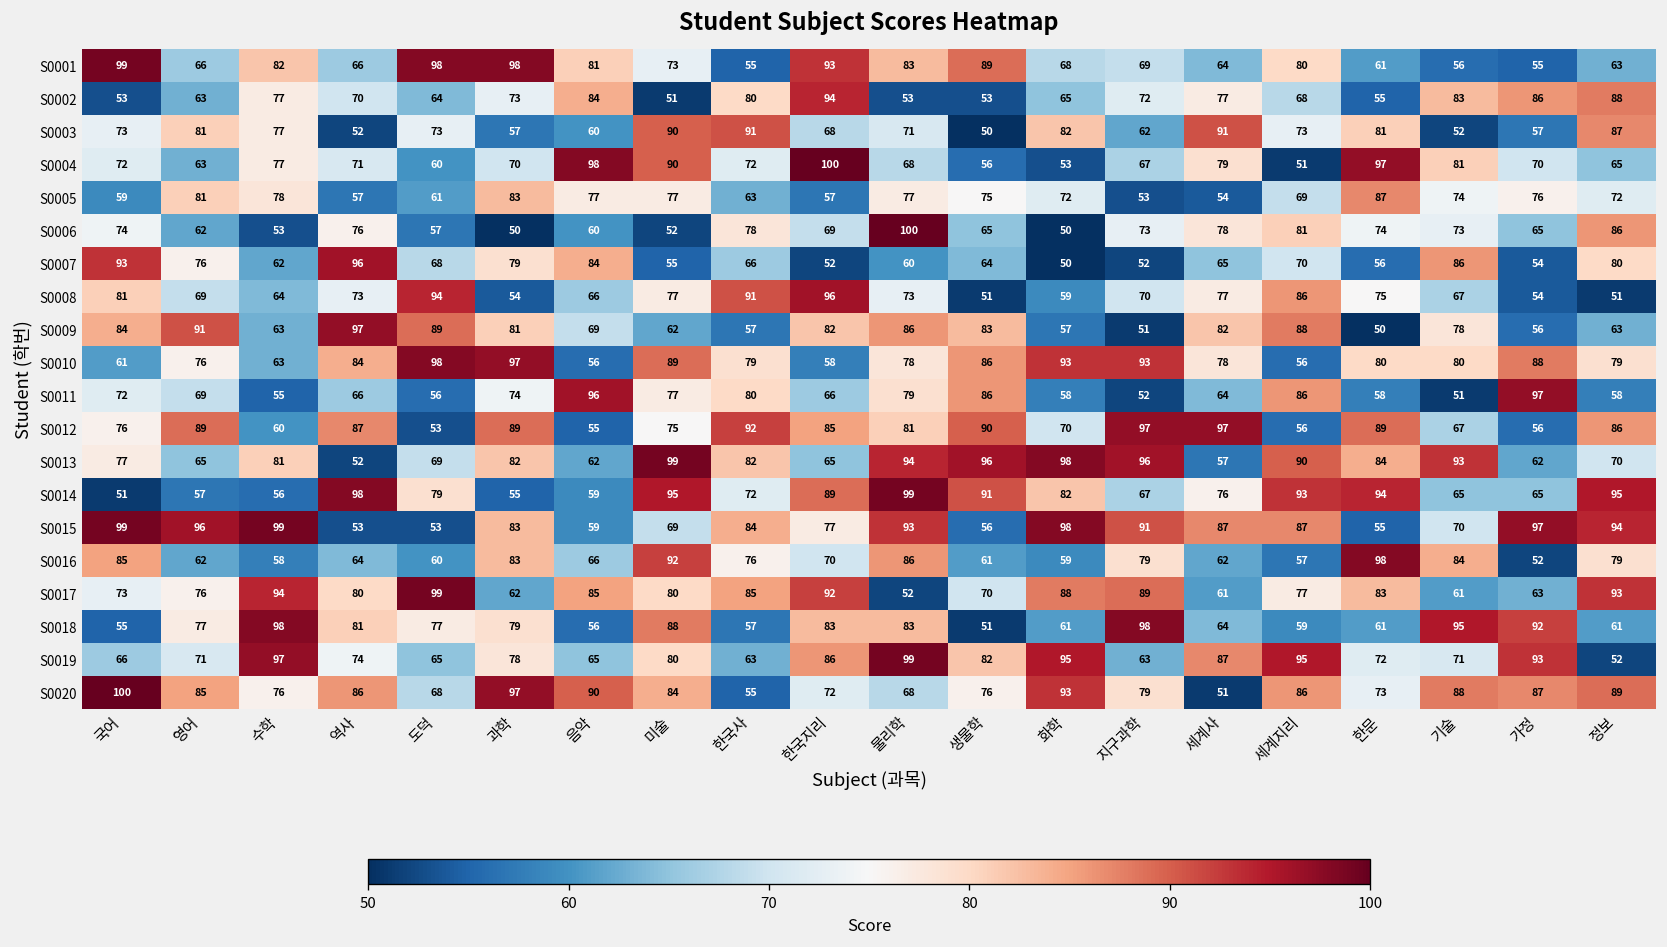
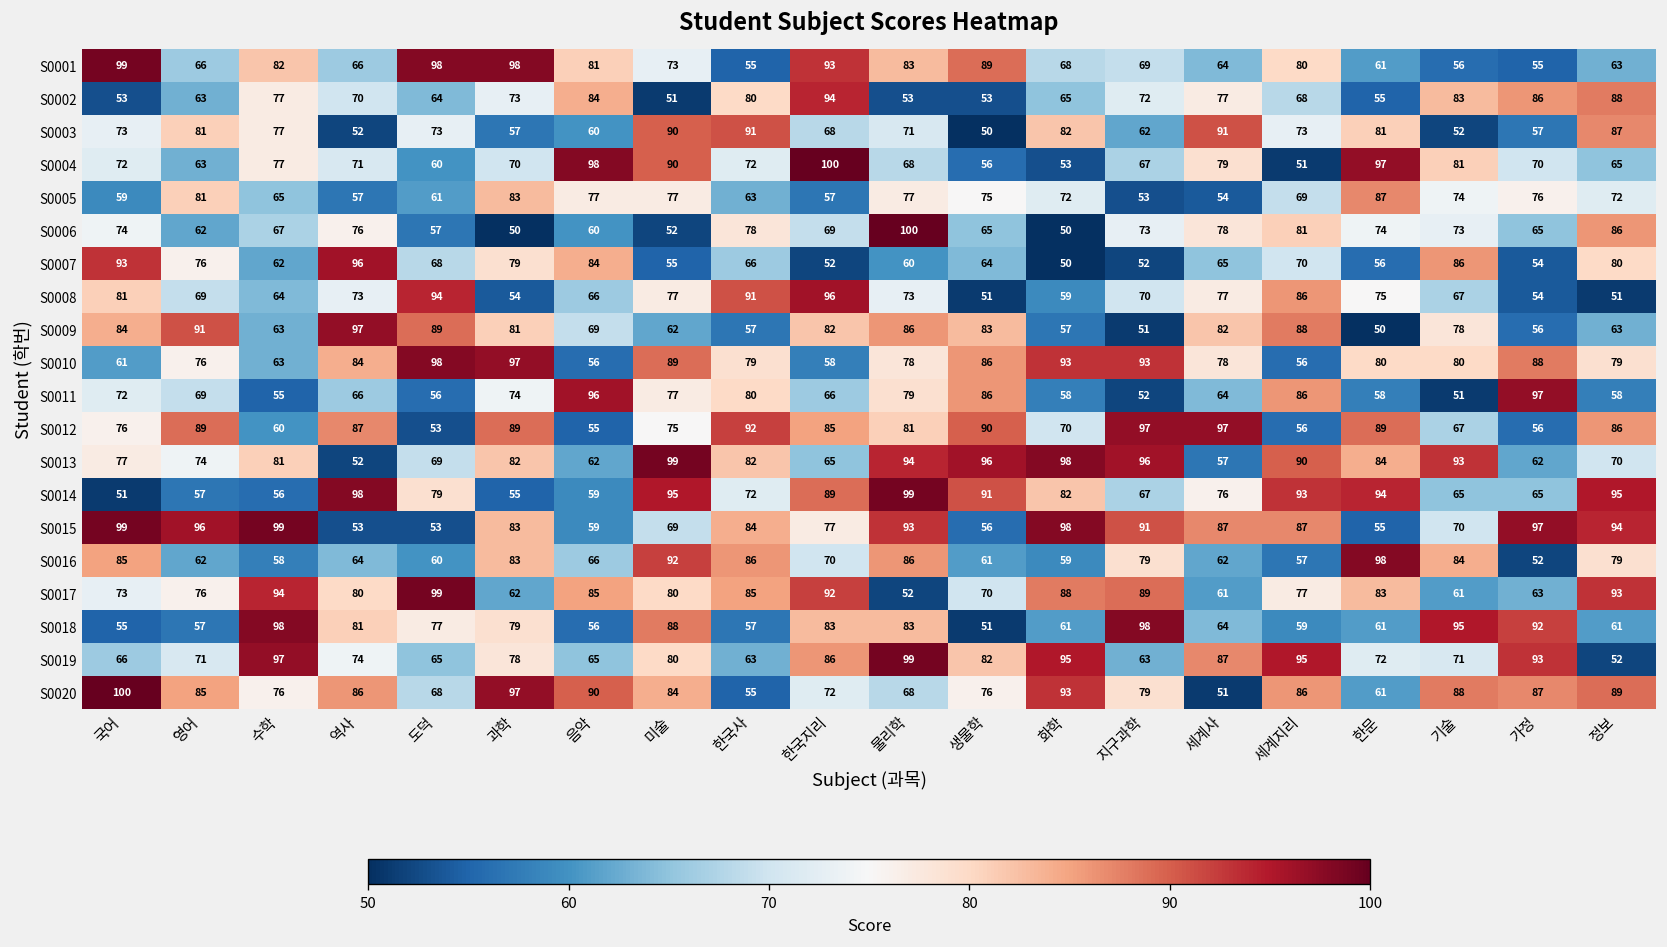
  {
    "S0005": {
      "국어": 59,
      "영어": 81,
-     "수학": 78,
+     "수학": 65,
      "역사": 57,
      "도덕": 61,
      "과학": 83,
      "음악": 77,
      "미술": 77,
      "한국사": 63,
      "한국지리": 57,
      "물리학": 77,
      "생물학": 75,
      "화학": 72,
      "지구과학": 53,
      "세계사": 54,
      "세계지리": 69,
      "한문": 87,
      "기술": 74,
      "가정": 76,
      "정보": 72
    },
    "S0006": {
      "국어": 74,
      "영어": 62,
-     "수학": 53,
+     "수학": 67,
      "역사": 76,
      "도덕": 57,
      "과학": 50,
      "음악": 60,
      "미술": 52,
      "한국사": 78,
      "한국지리": 69,
      "물리학": 100,
      "생물학": 65,
      "화학": 50,
      "지구과학": 73,
      "세계사": 78,
      "세계지리": 81,
      "한문": 74,
      "기술": 73,
      "가정": 65,
      "정보": 86
    },
    "S0013": {
      "국어": 77,
-     "영어": 65,
+     "영어": 74,
      "수학": 81,
      "역사": 52,
      "도덕": 69,
      "과학": 82,
      "음악": 62,
      "미술": 99,
      "한국사": 82,
      "한국지리": 65,
      "물리학": 94,
      "생물학": 96,
      "화학": 98,
      "지구과학": 96,
      "세계사": 57,
      "세계지리": 90,
      "한문": 84,
      "기술": 93,
      "가정": 62,
      "정보": 70
    },
    "S0016": {
      "국어": 85,
      "영어": 62,
      "수학": 58,
      "역사": 64,
      "도덕": 60,
      "과학": 83,
      "음악": 66,
      "미술": 92,
-     "한국사": 76,
+     "한국사": 86,
      "한국지리": 70,
      "물리학": 86,
      "생물학": 61,
      "화학": 59,
      "지구과학": 79,
      "세계사": 62,
      "세계지리": 57,
      "한문": 98,
      "기술": 84,
      "가정": 52,
      "정보": 79
    },
    "S0018": {
      "국어": 55,
-     "영어": 77,
+     "영어": 57,
      "수학": 98,
      "역사": 81,
      "도덕": 77,
      "과학": 79,
      "음악": 56,
      "미술": 88,
      "한국사": 57,
      "한국지리": 83,
      "물리학": 83,
      "생물학": 51,
      "화학": 61,
      "지구과학": 98,
      "세계사": 64,
      "세계지리": 59,
      "한문": 61,
      "기술": 95,
      "가정": 92,
      "정보": 61
    },
    "S0020": {
      "국어": 100,
      "영어": 85,
      "수학": 76,
      "역사": 86,
      "도덕": 68,
      "과학": 97,
      "음악": 90,
      "미술": 84,
      "한국사": 55,
      "한국지리": 72,
      "물리학": 68,
      "생물학": 76,
      "화학": 93,
      "지구과학": 79,
      "세계사": 51,
      "세계지리": 86,
-     "한문": 73,
+     "한문": 61,
      "기술": 88,
      "가정": 87,
      "정보": 89
    }
  }
